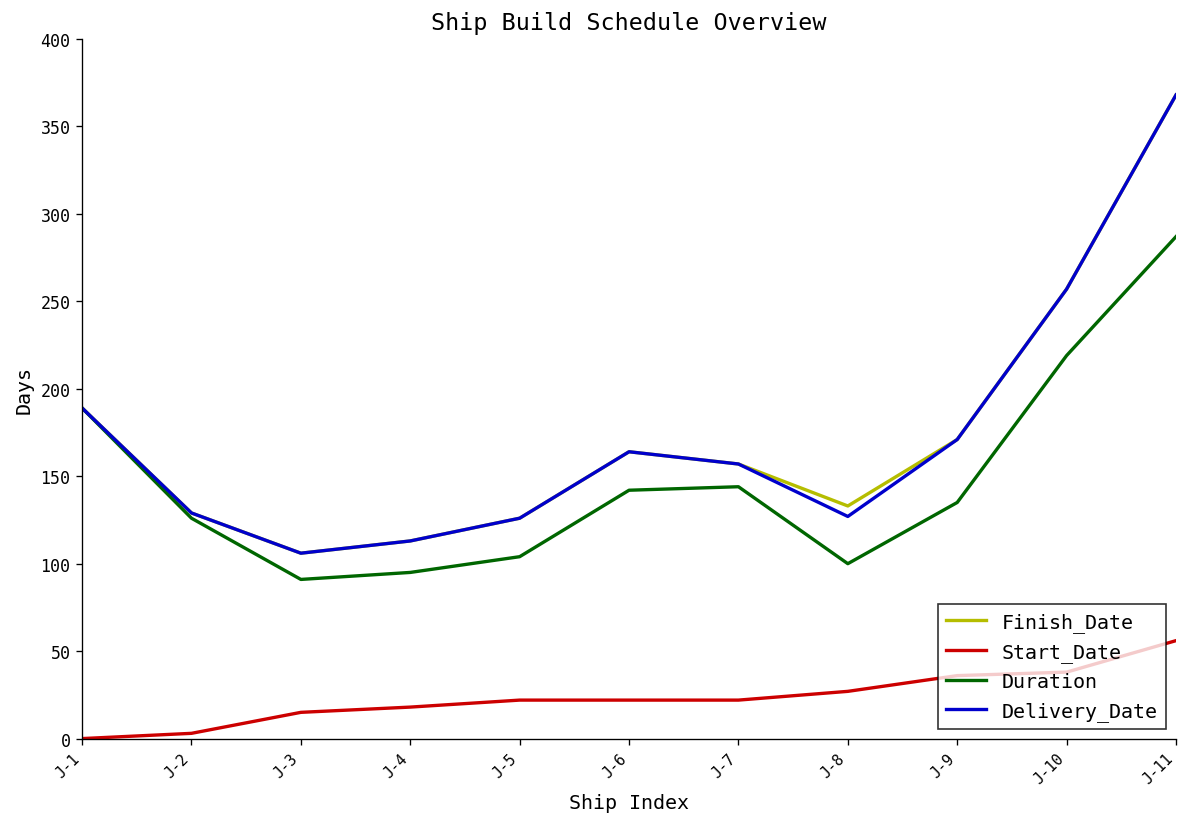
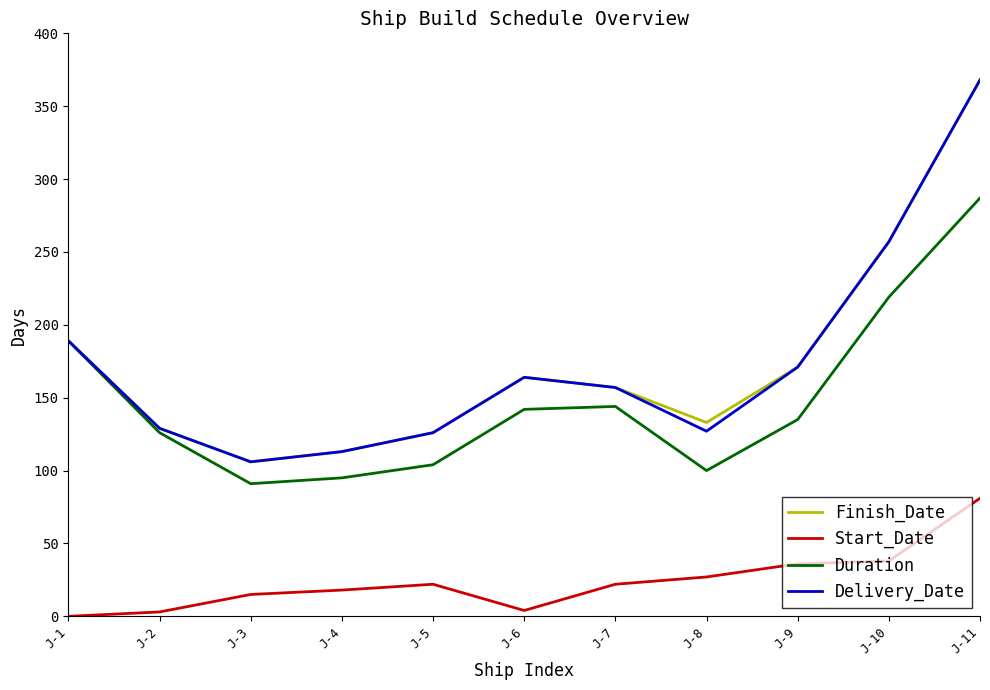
  {
    "Finish_Date": {
      "J-8": 133
    },
    "Start_Date": {
      "J-1": 0,
      "J-2": 3,
      "J-3": 15,
      "J-4": 18,
      "J-5": 22,
-     "J-6": 22,
+     "J-6": 4,
      "J-7": 22,
      "J-8": 27,
-     "J-11": 56
+     "J-11": 81
    },
    "Duration": {
      "J-2": 126,
      "J-3": 91,
      "J-4": 95,
      "J-5": 104,
      "J-6": 142,
      "J-7": 144,
      "J-8": 100,
      "J-9": 135,
      "J-10": 219,
      "J-11": 287
    },
    "Delivery_Date": {
      "J-8": 127
    }
  }
